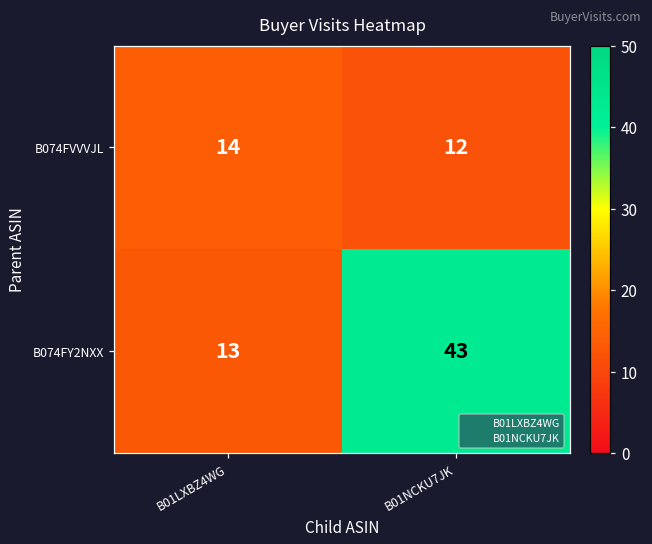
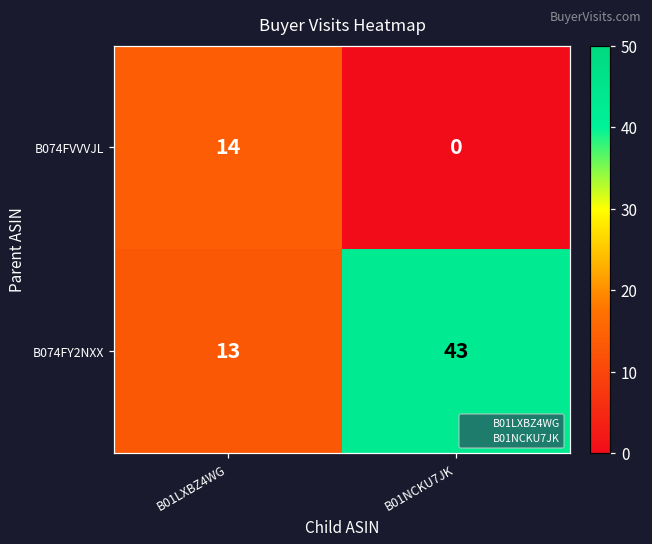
  {
    "B074FVVVJL": {
      "B01LXBZ4WG": 14,
-     "B01NCKU7JK": 12
+     "B01NCKU7JK": 0
    },
    "B074FY2NXX": {
      "B01LXBZ4WG": 13,
      "B01NCKU7JK": 43
    }
  }
